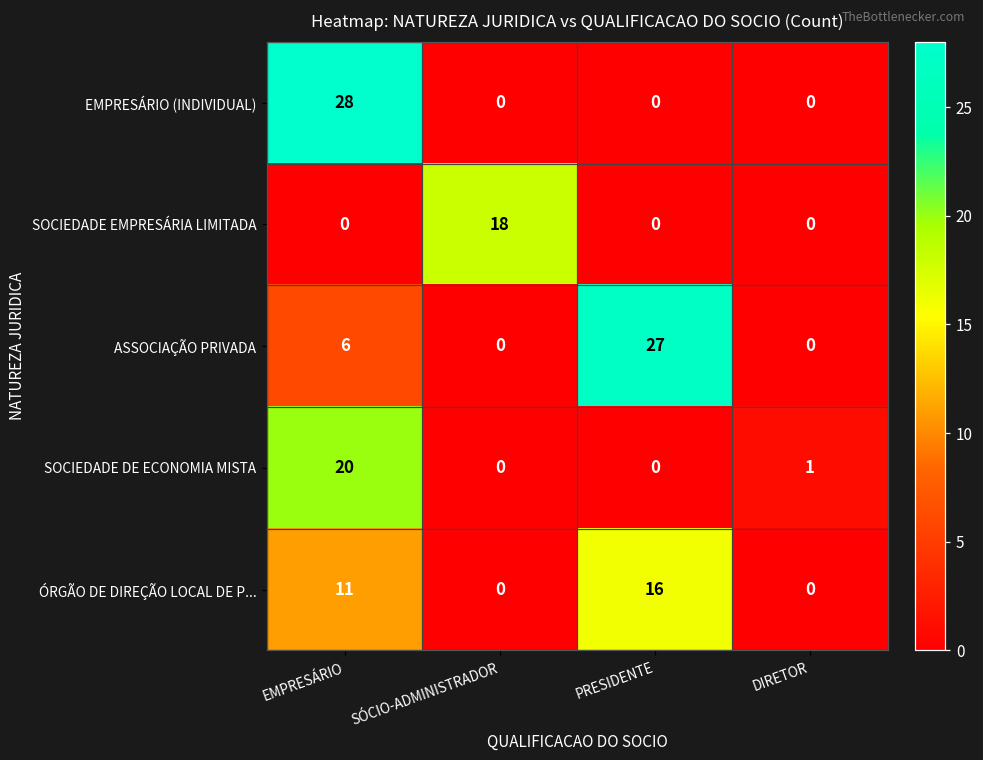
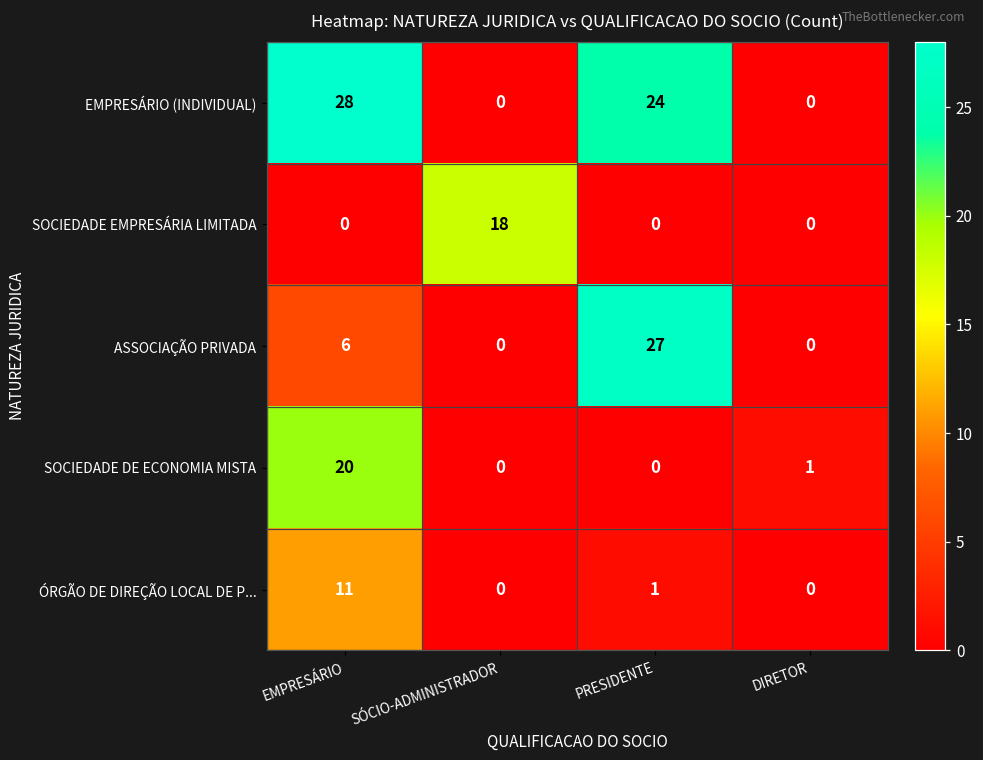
  {
    "EMPRESÁRIO (INDIVIDUAL)": {
      "EMPRESÁRIO": 28,
      "SÓCIO-ADMINISTRADOR": 0,
-     "PRESIDENTE": 0,
+     "PRESIDENTE": 24,
      "DIRETOR": 0
    },
    "SOCIEDADE EMPRESÁRIA LIMITADA": {
      "EMPRESÁRIO": 0,
      "SÓCIO-ADMINISTRADOR": 18,
      "PRESIDENTE": 0,
      "DIRETOR": 0
    },
    "ASSOCIAÇÃO PRIVADA": {
      "EMPRESÁRIO": 6,
      "SÓCIO-ADMINISTRADOR": 0,
      "PRESIDENTE": 27,
      "DIRETOR": 0
    },
    "SOCIEDADE DE ECONOMIA MISTA": {
      "EMPRESÁRIO": 20,
      "SÓCIO-ADMINISTRADOR": 0,
      "PRESIDENTE": 0,
      "DIRETOR": 1
    },
    "ÓRGÃO DE DIREÇÃO LOCAL DE P...": {
      "EMPRESÁRIO": 11,
      "SÓCIO-ADMINISTRADOR": 0,
-     "PRESIDENTE": 16,
+     "PRESIDENTE": 1,
      "DIRETOR": 0
    }
  }
